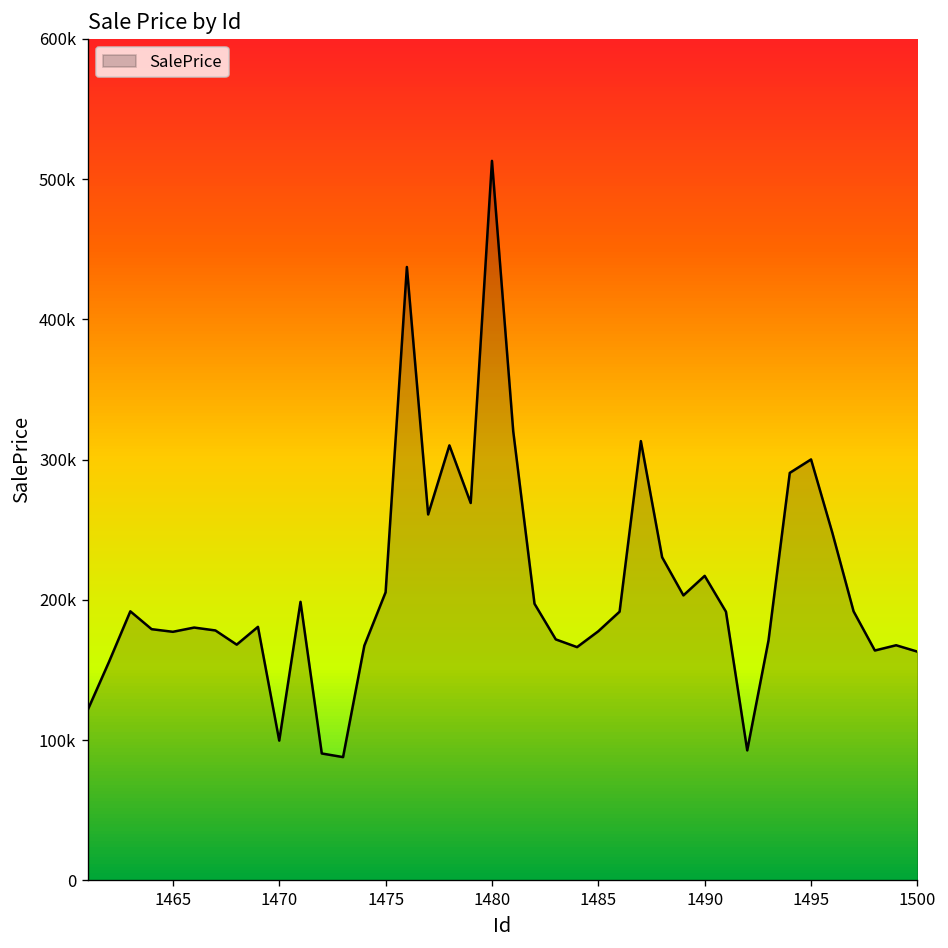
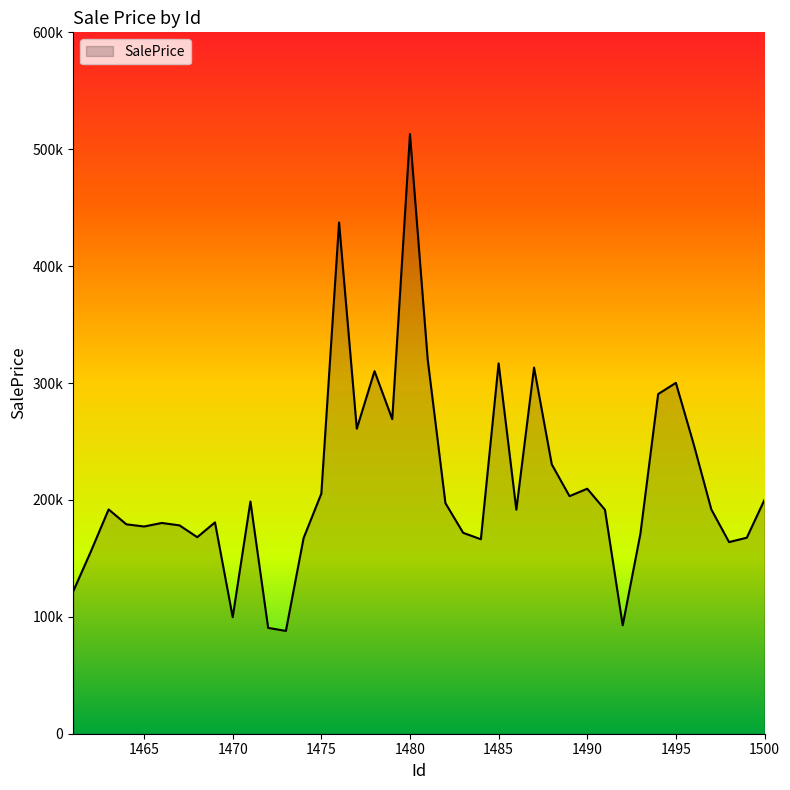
  {
    "1465": 177000,
    "1470": 100000,
    "1475": 205000,
    "1480": 513000,
-   "1485": 178000,
-   "1490": 217000,
+   "1485": 317000,
+   "1490": 210000,
    "1495": 300000,
-   "1500": 163000
+   "1500": 200000
  }
